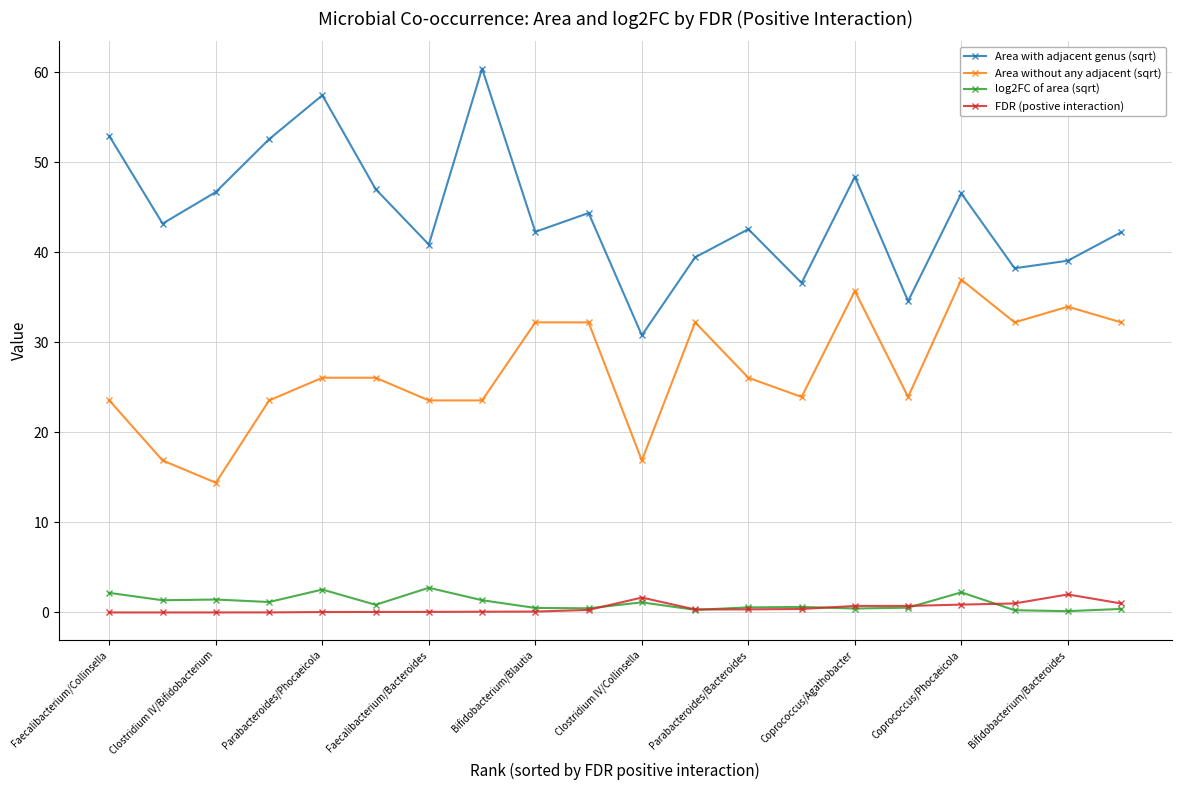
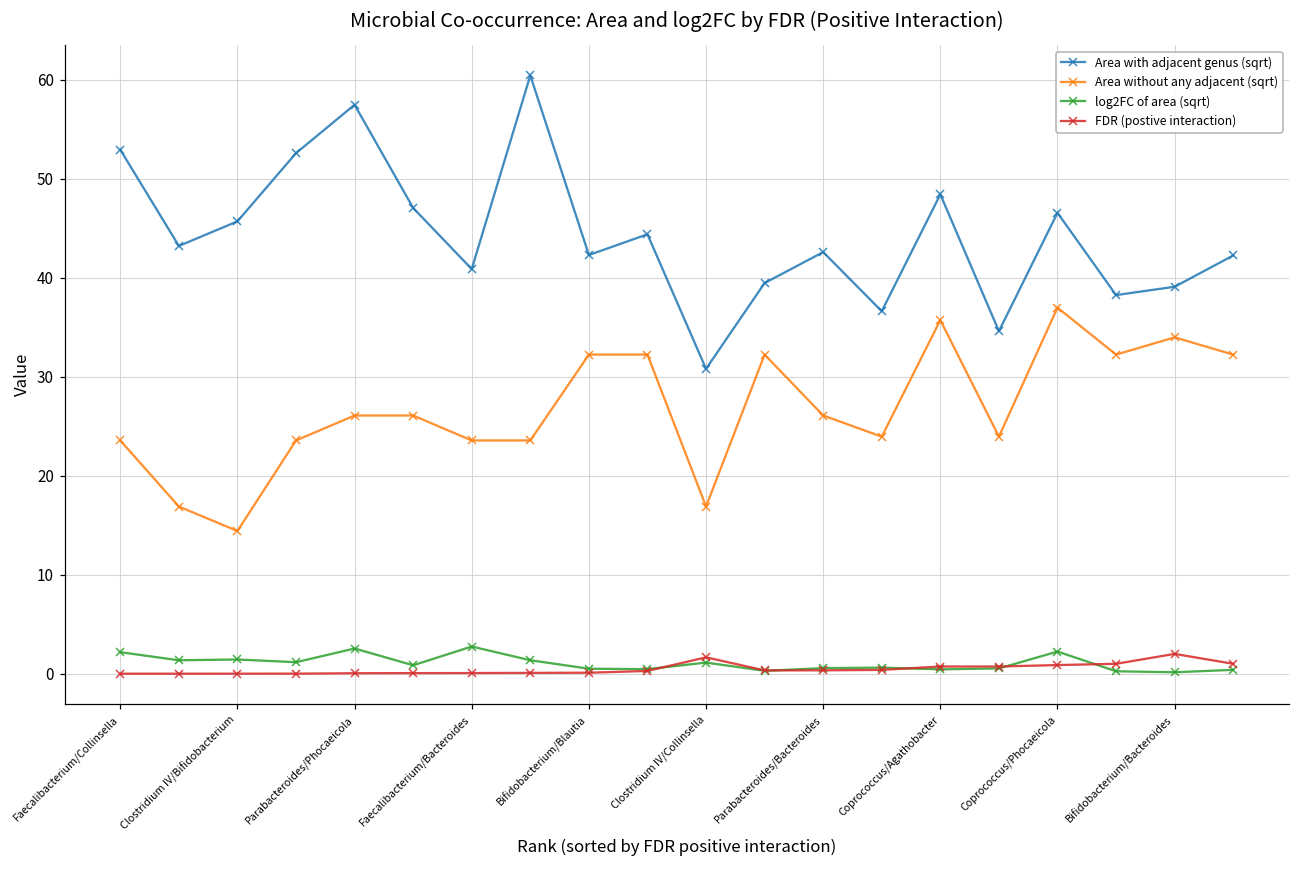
  {
    "Area with adjacent genus (sqrt)": {
      "Faecalibacterium/Collinsella": 53,
-     "Clostridium IV/Bifidobacterium": 47,
+     "Clostridium IV/Bifidobacterium": 46,
      "Parabacteroides/Phocaeicola": 57,
      "Faecalibacterium/Bacteroides": 41,
      "Bifidobacterium/Blautia": 42,
      "Clostridium IV/Collinsella": 31,
      "Parabacteroides/Bacteroides": 43,
      "Coprococcus/Agathobacter": 48,
      "Coprococcus/Phocaeicola": 47,
      "Bifidobacterium/Bacteroides": 39
    },
    "Area without any adjacent (sqrt)": {
      "Faecalibacterium/Collinsella": 24,
      "Clostridium IV/Bifidobacterium": 14,
      "Parabacteroides/Phocaeicola": 26,
      "Faecalibacterium/Bacteroides": 24,
      "Bifidobacterium/Blautia": 32,
      "Clostridium IV/Collinsella": 17,
      "Parabacteroides/Bacteroides": 26,
      "Coprococcus/Agathobacter": 36,
      "Coprococcus/Phocaeicola": 37,
      "Bifidobacterium/Bacteroides": 34
    },
    "log2FC of area (sqrt)": {
      "Faecalibacterium/Collinsella": 2,
      "Clostridium IV/Bifidobacterium": 1,
      "Parabacteroides/Phocaeicola": 3,
      "Faecalibacterium/Bacteroides": 3,
      "Bifidobacterium/Blautia": 1,
      "Clostridium IV/Collinsella": 1,
      "Coprococcus/Agathobacter": 0,
      "Coprococcus/Phocaeicola": 2,
      "Bifidobacterium/Bacteroides": 0
    },
    "FDR (postive interaction)": {
      "Faecalibacterium/Collinsella": 0,
      "Clostridium IV/Bifidobacterium": 0,
      "Parabacteroides/Phocaeicola": 0,
      "Faecalibacterium/Bacteroides": 0,
      "Bifidobacterium/Blautia": 0,
      "Clostridium IV/Collinsella": 2,
      "Coprococcus/Agathobacter": 1,
      "Coprococcus/Phocaeicola": 1,
      "Bifidobacterium/Bacteroides": 2
    }
  }
